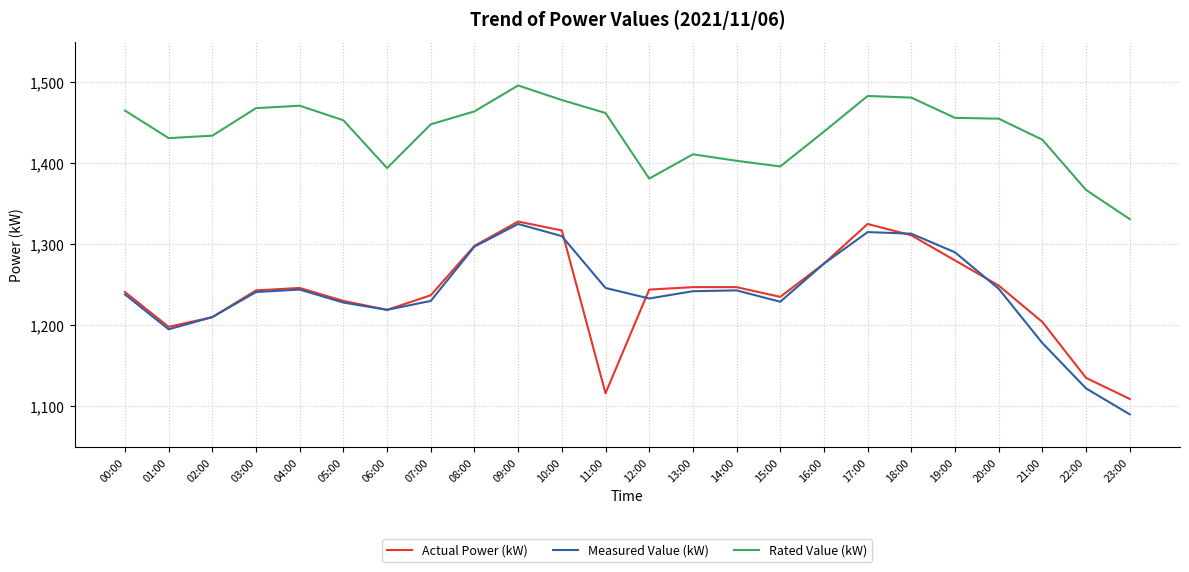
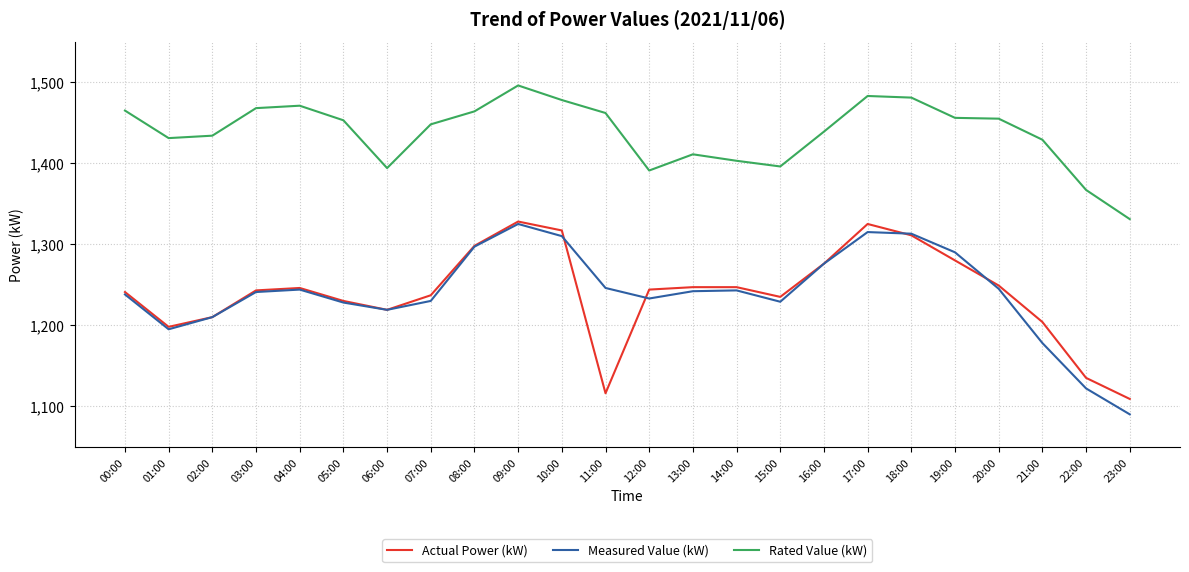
  {
    "Actual Power (kW)": {
      "07:00": "1,240",
      "10:00": "1,320",
      "11:00": "1,120",
      "12:00": "1,240",
      "13:00": "1,250",
      "14:00": "1,250",
      "15:00": "1,240",
      "17:00": "1,330",
      "19:00": "1,280",
      "20:00": "1,250",
      "21:00": "1,200",
      "22:00": "1,140",
      "23:00": "1,110"
    },
    "Measured Value (kW)": {
      "07:00": "1,230",
      "10:00": "1,310",
      "11:00": "1,250",
      "12:00": "1,230",
      "13:00": "1,240",
      "14:00": "1,240",
      "15:00": "1,230",
      "17:00": "1,320",
      "19:00": "1,290",
      "20:00": "1,250",
      "21:00": "1,180",
      "22:00": "1,120",
      "23:00": "1,090"
    },
    "Rated Value (kW)": {
      "00:00": "1,470",
      "01:00": "1,430",
      "02:00": "1,430",
      "03:00": "1,470",
      "04:00": "1,470",
      "05:00": "1,450",
      "06:00": "1,390",
      "07:00": "1,450",
      "08:00": "1,460",
      "09:00": "1,500",
      "10:00": "1,480",
      "11:00": "1,460",
-     "12:00": "1,380",
+     "12:00": "1,390",
      "13:00": "1,410",
      "14:00": "1,400",
      "15:00": "1,400",
      "16:00": "1,440",
      "17:00": "1,480",
      "18:00": "1,480",
      "19:00": "1,460",
      "20:00": "1,460",
      "21:00": "1,430",
      "22:00": "1,370",
      "23:00": "1,330"
    }
  }
